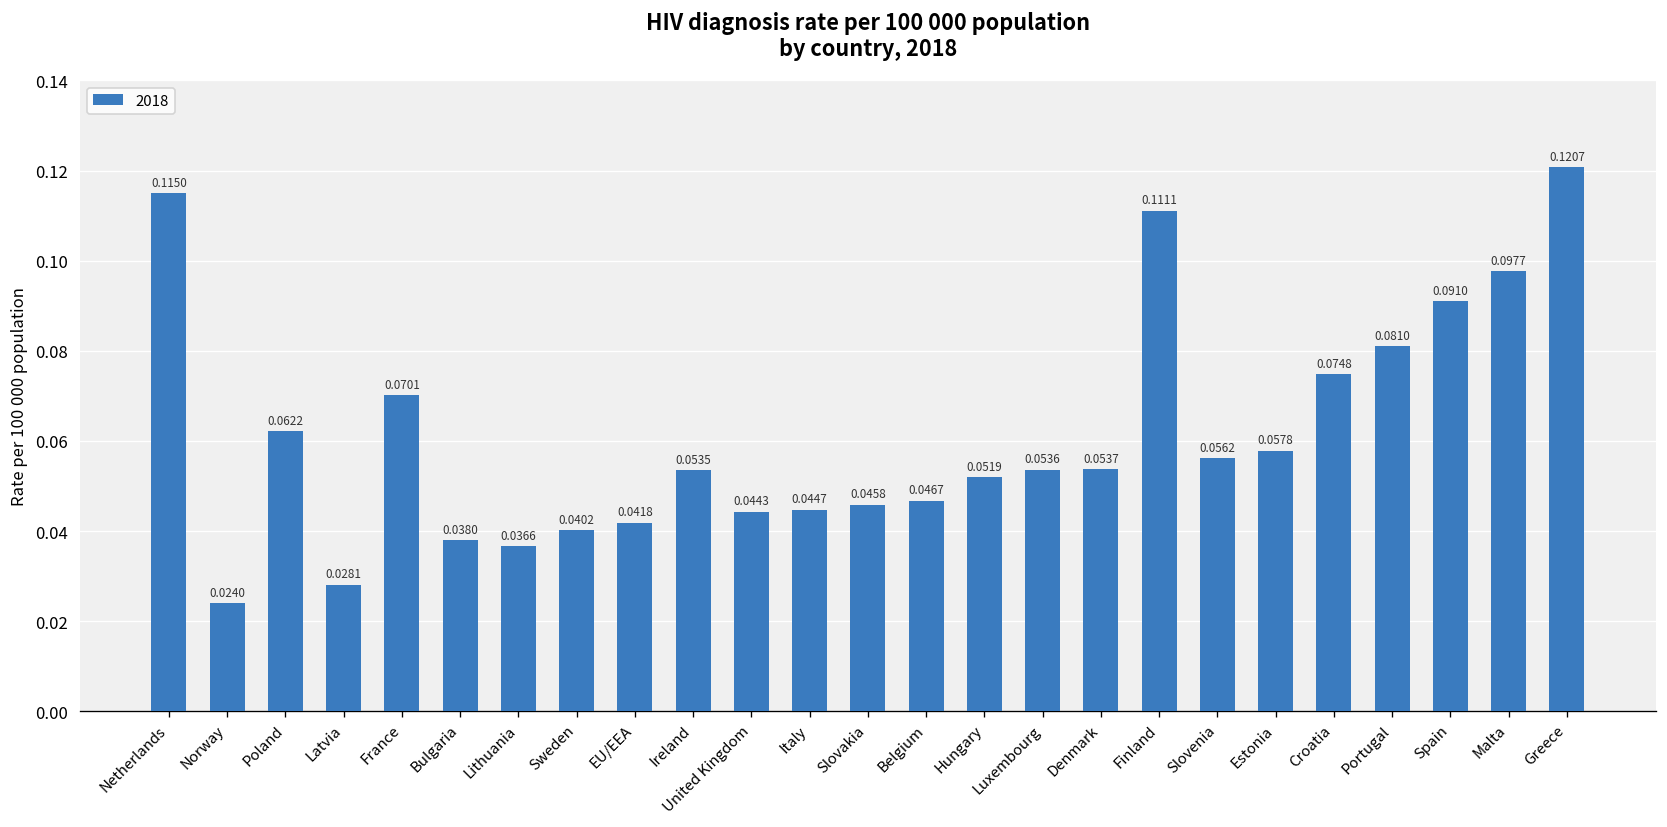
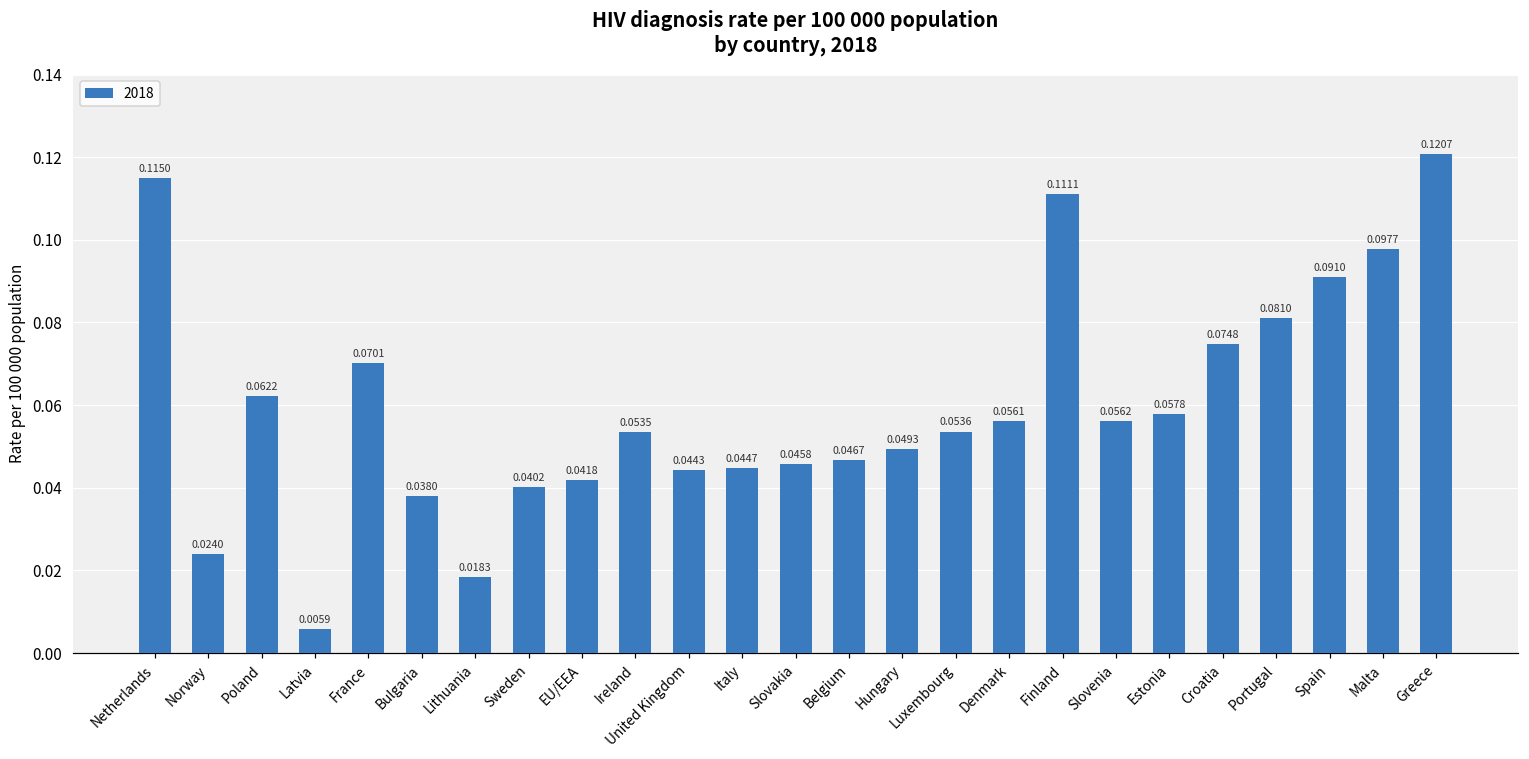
  {
    "Netherlands": 0.1150,
    "Norway": 0.0240,
    "Poland": 0.0622,
-   "Latvia": 0.0281,
+   "Latvia": 0.0059,
    "France": 0.0701,
    "Bulgaria": 0.0380,
-   "Lithuania": 0.0366,
+   "Lithuania": 0.0183,
    "Sweden": 0.0402,
    "EU/EEA": 0.0418,
    "Ireland": 0.0535,
    "United Kingdom": 0.0443,
    "Italy": 0.0447,
    "Slovakia": 0.0458,
    "Belgium": 0.0467,
-   "Hungary": 0.0519,
+   "Hungary": 0.0493,
    "Luxembourg": 0.0536,
-   "Denmark": 0.0537,
+   "Denmark": 0.0561,
    "Finland": 0.1111,
    "Slovenia": 0.0562,
    "Estonia": 0.0578,
    "Croatia": 0.0748,
    "Portugal": 0.0810,
    "Spain": 0.0910,
    "Malta": 0.0977,
    "Greece": 0.1207
  }
